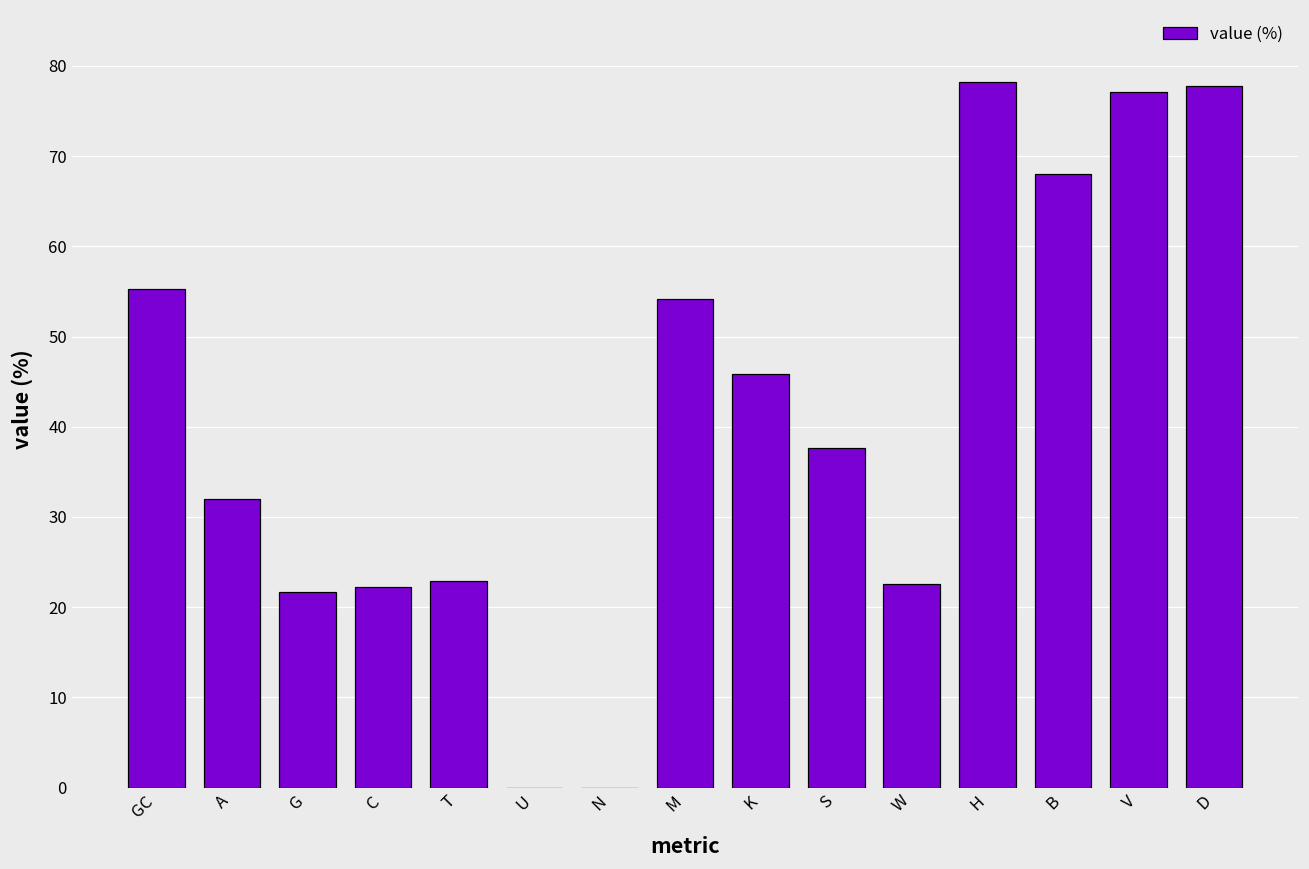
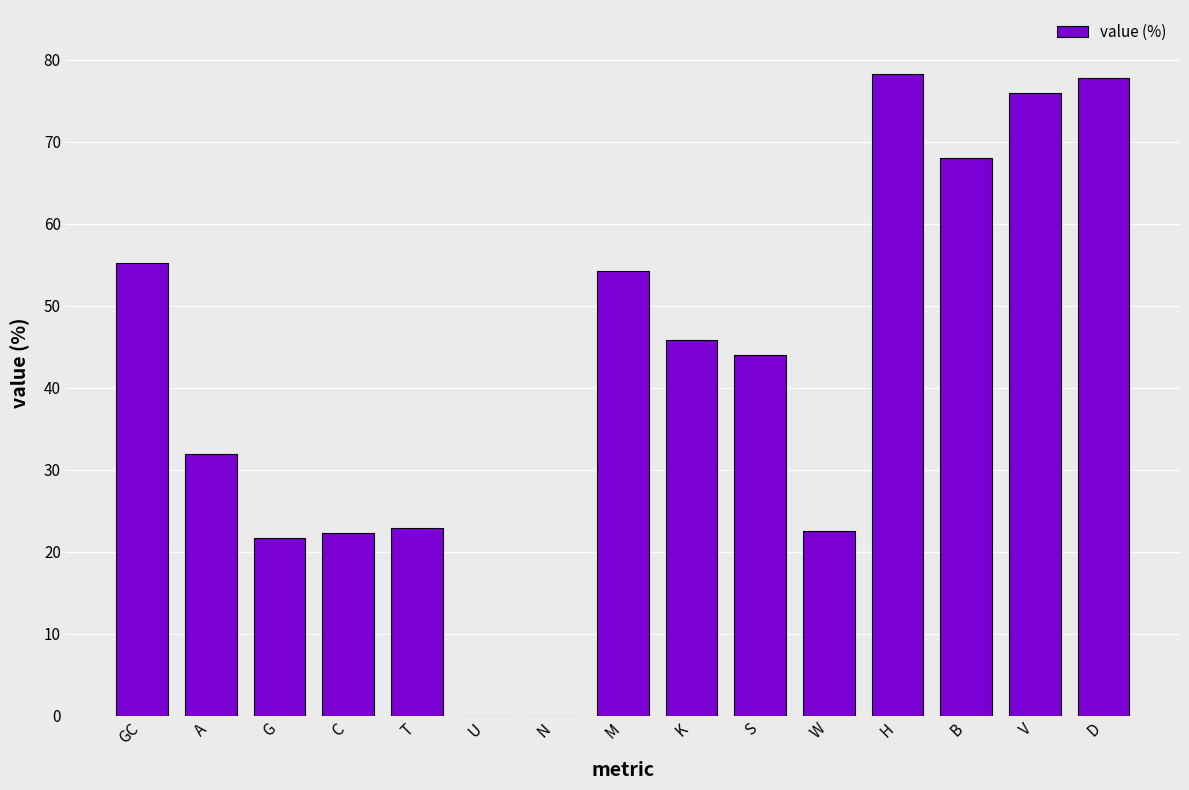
  {
    "GC": 55,
    "A": 32,
    "G": 22,
    "C": 22,
    "T": 23,
    "U": 0,
    "N": 0,
    "M": 54,
    "K": 46,
-   "S": 38,
+   "S": 44,
    "W": 23,
    "H": 78,
    "B": 68,
-   "V": 77,
+   "V": 76,
    "D": 78
  }
